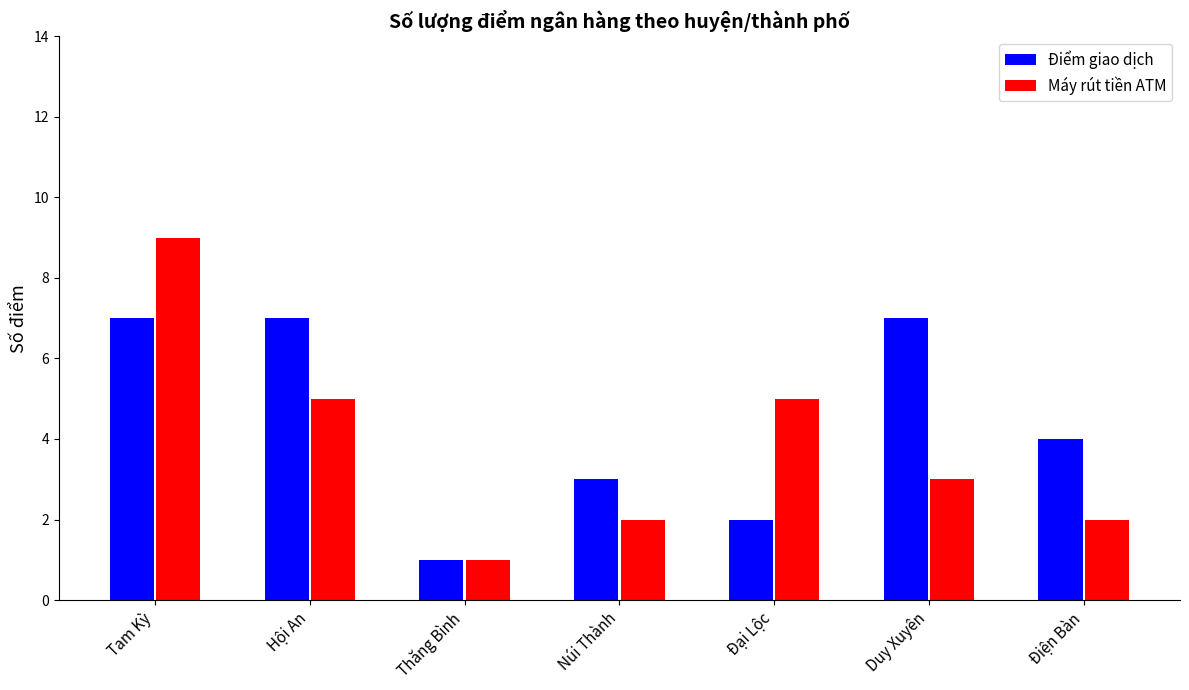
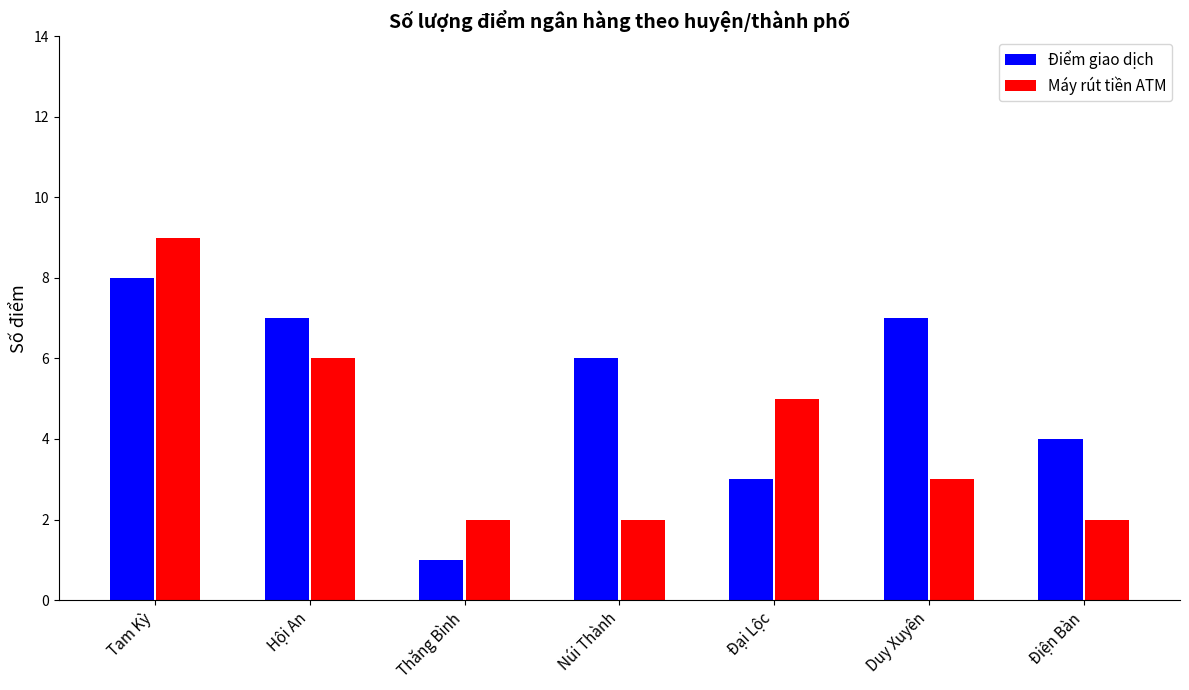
  {
    "Điểm giao dịch": {
-     "Tam Kỳ": 7,
+     "Tam Kỳ": 8,
      "Hội An": 7,
      "Thăng Bình": 1,
-     "Núi Thành": 3,
-     "Đại Lộc": 2,
+     "Núi Thành": 6,
+     "Đại Lộc": 3,
      "Duy Xuyên": 7,
      "Điện Bàn": 4
    },
    "Máy rút tiền ATM": {
      "Tam Kỳ": 9,
-     "Hội An": 5,
-     "Thăng Bình": 1,
+     "Hội An": 6,
+     "Thăng Bình": 2,
      "Núi Thành": 2,
      "Đại Lộc": 5,
      "Duy Xuyên": 3,
      "Điện Bàn": 2
    }
  }
